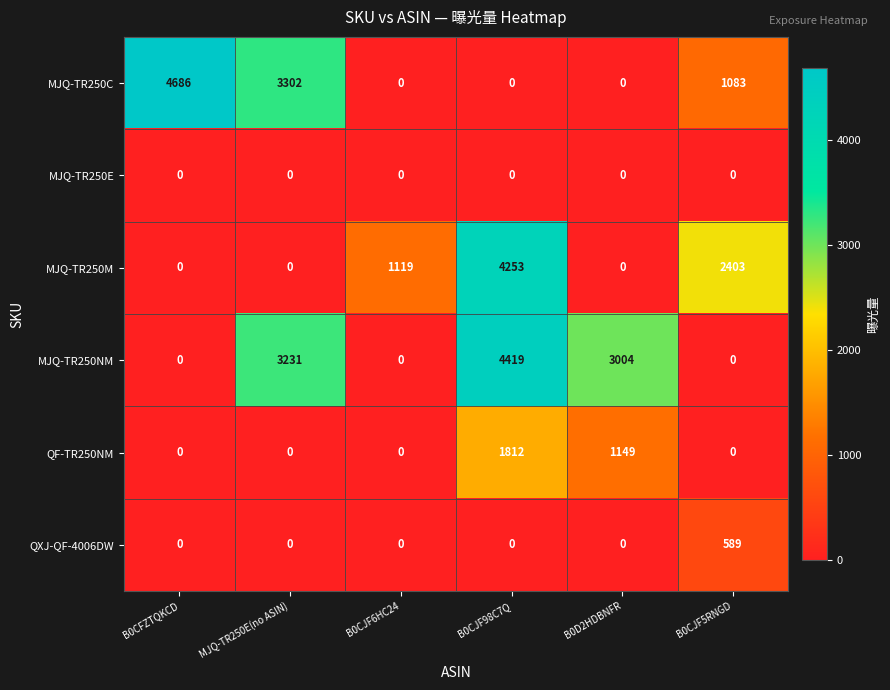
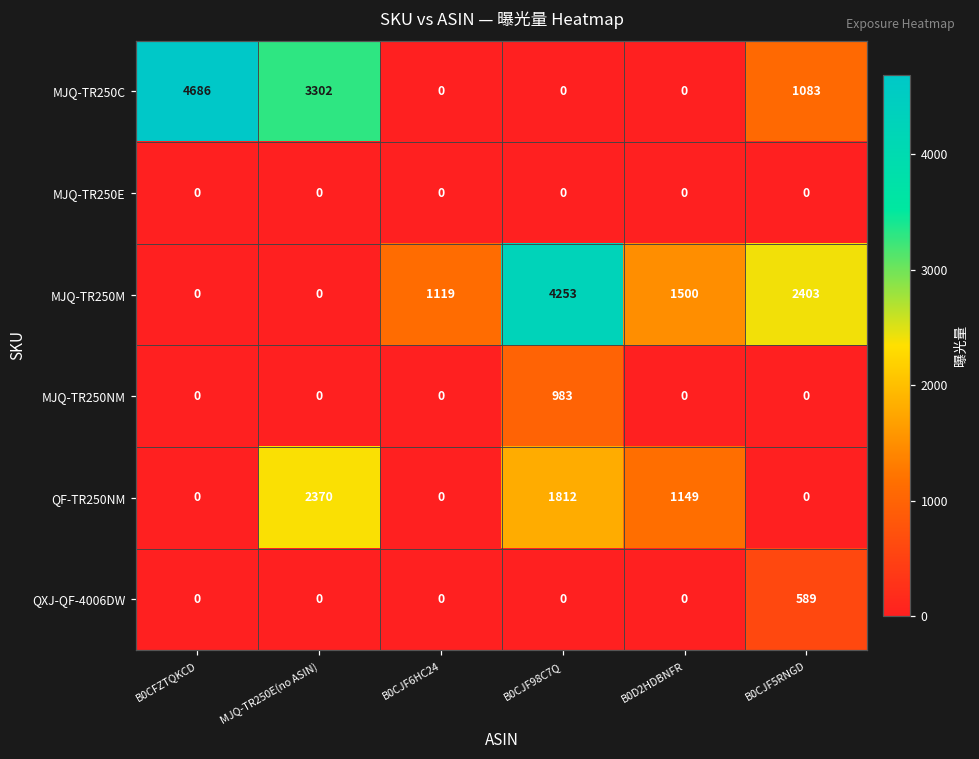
  {
    "MJQ-TR250C": {
      "B0CFZTQKCD": 4686,
      "MJQ-TR250E(no ASIN)": 3302,
      "B0CJF6HC24": 0,
      "B0CJF98C7Q": 0,
      "B0D2HDBNFR": 0,
      "B0CJF5RNGD": 1083
    },
    "MJQ-TR250E": {
      "B0CFZTQKCD": 0,
      "MJQ-TR250E(no ASIN)": 0,
      "B0CJF6HC24": 0,
      "B0CJF98C7Q": 0,
      "B0D2HDBNFR": 0,
      "B0CJF5RNGD": 0
    },
    "MJQ-TR250M": {
      "B0CFZTQKCD": 0,
      "MJQ-TR250E(no ASIN)": 0,
      "B0CJF6HC24": 1119,
      "B0CJF98C7Q": 4253,
-     "B0D2HDBNFR": 0,
+     "B0D2HDBNFR": 1500,
      "B0CJF5RNGD": 2403
    },
    "MJQ-TR250NM": {
      "B0CFZTQKCD": 0,
-     "MJQ-TR250E(no ASIN)": 3231,
+     "MJQ-TR250E(no ASIN)": 0,
      "B0CJF6HC24": 0,
-     "B0CJF98C7Q": 4419,
-     "B0D2HDBNFR": 3004,
+     "B0CJF98C7Q": 983,
+     "B0D2HDBNFR": 0,
      "B0CJF5RNGD": 0
    },
    "QF-TR250NM": {
      "B0CFZTQKCD": 0,
-     "MJQ-TR250E(no ASIN)": 0,
+     "MJQ-TR250E(no ASIN)": 2370,
      "B0CJF6HC24": 0,
      "B0CJF98C7Q": 1812,
      "B0D2HDBNFR": 1149,
      "B0CJF5RNGD": 0
    },
    "QXJ-QF-4006DW": {
      "B0CFZTQKCD": 0,
      "MJQ-TR250E(no ASIN)": 0,
      "B0CJF6HC24": 0,
      "B0CJF98C7Q": 0,
      "B0D2HDBNFR": 0,
      "B0CJF5RNGD": 589
    }
  }
